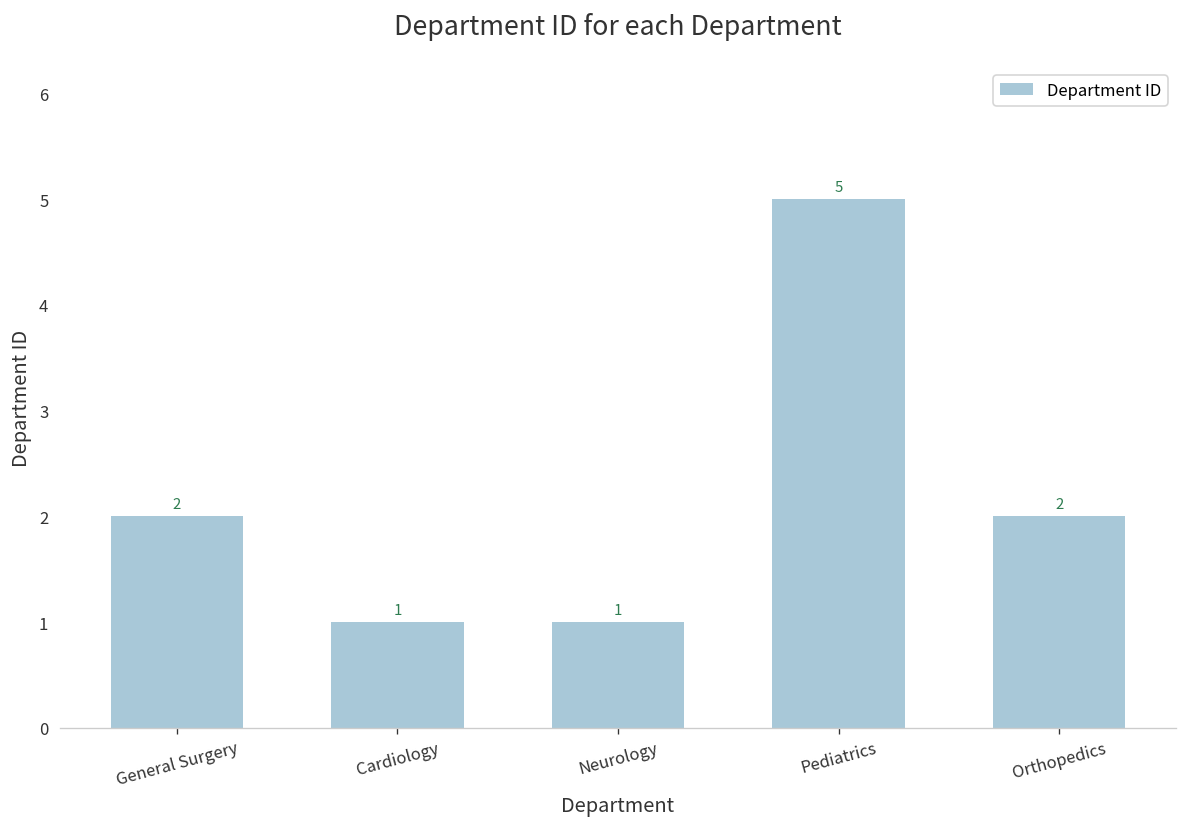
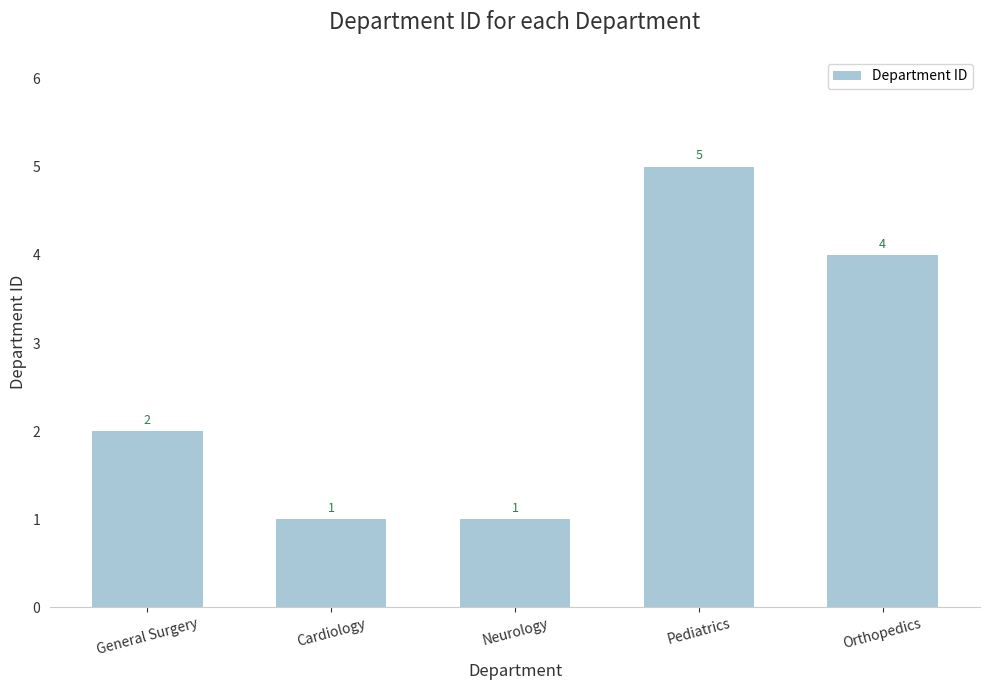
  {
    "General Surgery": 2,
    "Cardiology": 1,
    "Neurology": 1,
    "Pediatrics": 5,
-   "Orthopedics": 2
+   "Orthopedics": 4
  }
